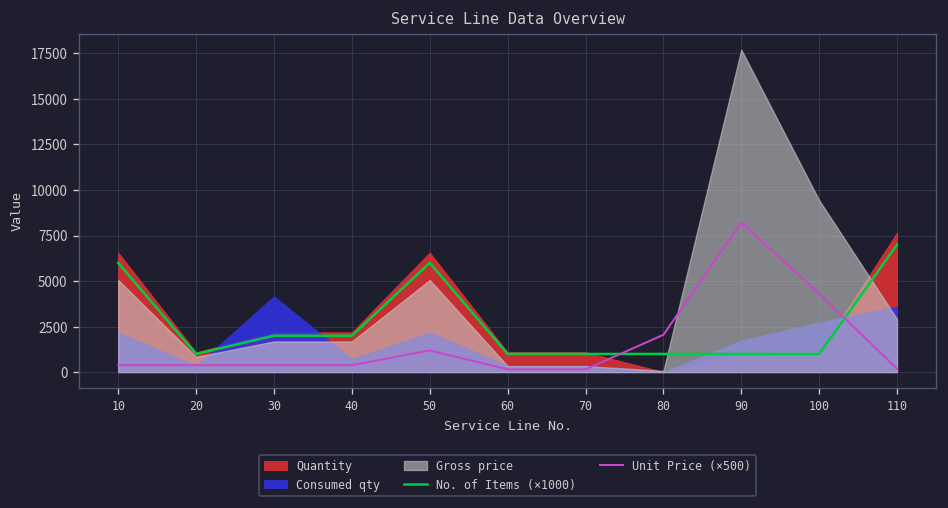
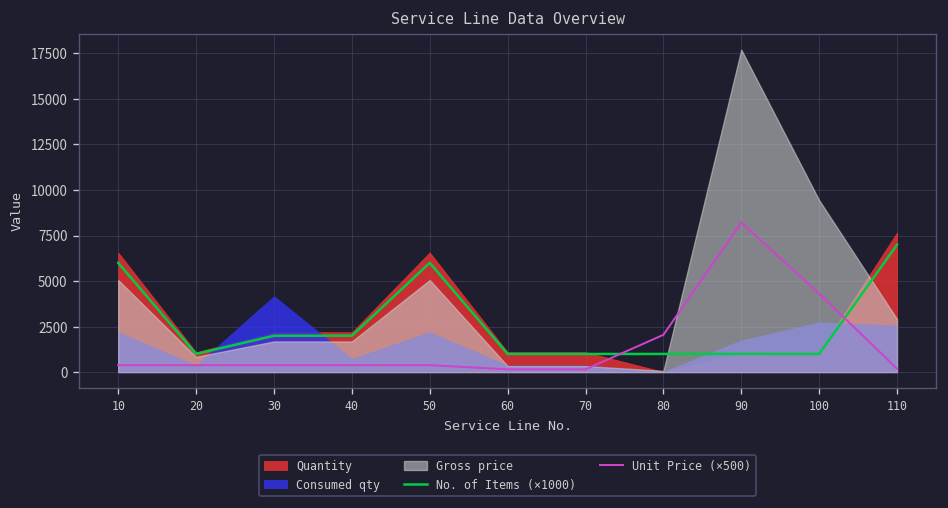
  {
    "No. of Items (×1000)": {
      "10": 6000,
      "30": 2000,
      "40": 2000,
      "50": 6000,
      "80": 1000,
      "110": 7000
    },
    "Quantity": {
      "10": 6600,
      "30": 2200,
      "40": 2200,
      "50": 6600,
      "110": 7700
    },
    "Unit Price (×500)": {
      "10": 400,
      "30": 400,
      "40": 400,
-     "50": 1200,
+     "50": 400,
      "60": 200,
      "70": 200,
      "80": 2100,
      "90": 8200,
      "100": 4300,
      "110": 200
    },
    "Consumed qty": {
      "10": 2200,
      "30": 4200,
      "40": 700,
      "50": 2200,
      "90": 1700,
      "100": 2700,
-     "110": 3600
+     "110": 2600
    },
    "Gross price": {
      "10": 5100,
      "30": 1700,
      "40": 1700,
      "50": 5100,
      "90": 17700,
      "100": 9400,
      "110": 2900
    }
  }
